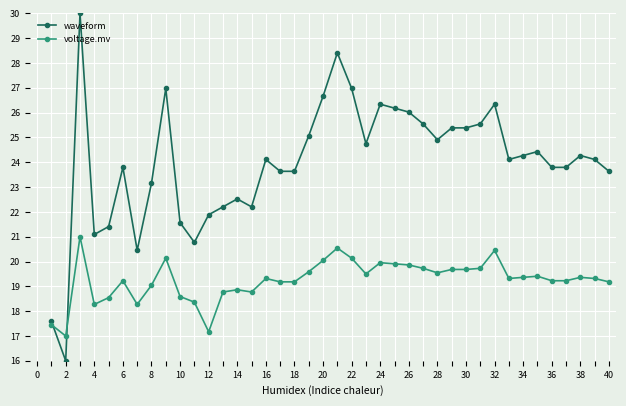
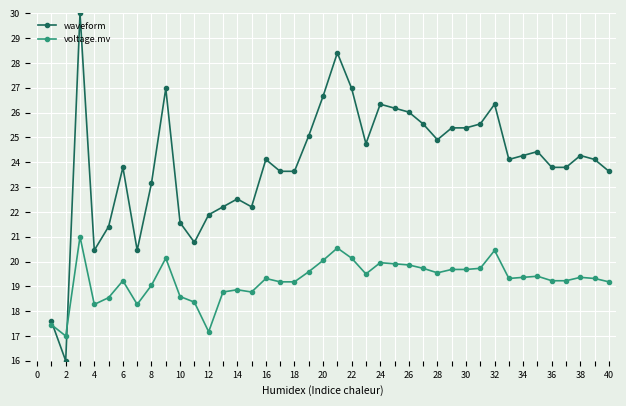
  {
    "waveform": {
      "2": 16.0,
-     "4": 21.1,
+     "4": 20.5,
      "6": 23.8,
      "8": 23.2,
      "10": 21.6,
      "12": 21.9,
      "14": 22.5,
      "16": 24.1,
      "18": 23.6,
      "20": 26.7,
      "22": 27.0,
      "24": 26.3,
      "26": 26.0,
      "28": 24.9,
      "30": 25.4,
      "32": 26.3,
      "34": 24.3,
      "36": 23.8,
      "38": 24.3,
      "40": 23.6
    },
    "voltage.mv": {
      "2": 17.0,
      "4": 18.3,
      "6": 19.2,
      "8": 19.0,
      "10": 18.6,
      "12": 17.2,
      "14": 18.9,
      "16": 19.3,
      "18": 19.2,
      "20": 20.0,
      "22": 20.1,
      "24": 20.0,
      "26": 19.9,
      "28": 19.5,
      "30": 19.7,
      "32": 20.4,
      "34": 19.4,
      "36": 19.2,
      "38": 19.4,
      "40": 19.2
    }
  }
